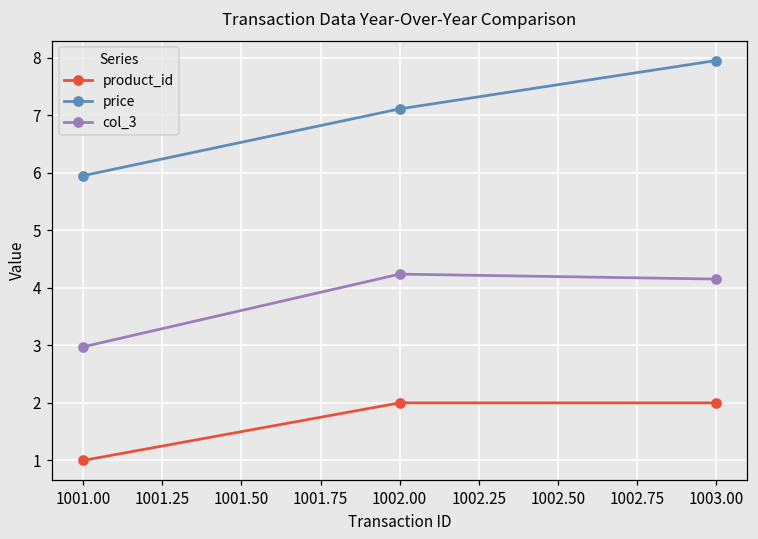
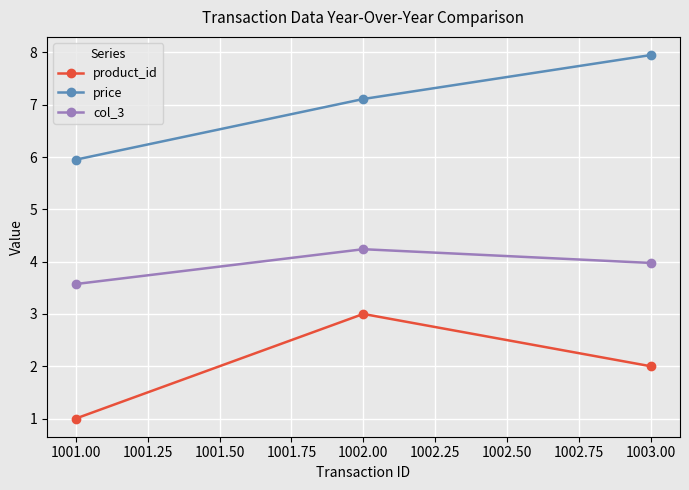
  {
    "product_id": {
      "1001.00": 1,
-     "1002.00": 2,
+     "1002.00": 3,
      "1003.00": 2
    },
    "price": {
      "1001.00": 6.0,
      "1002.00": 7.1,
      "1003.00": 8.0
    },
    "col_3": {
-     "1001.00": 3.0,
+     "1001.00": 3.6,
      "1002.00": 4.2,
-     "1003.00": 4.2
+     "1003.00": 4.0
    }
  }
